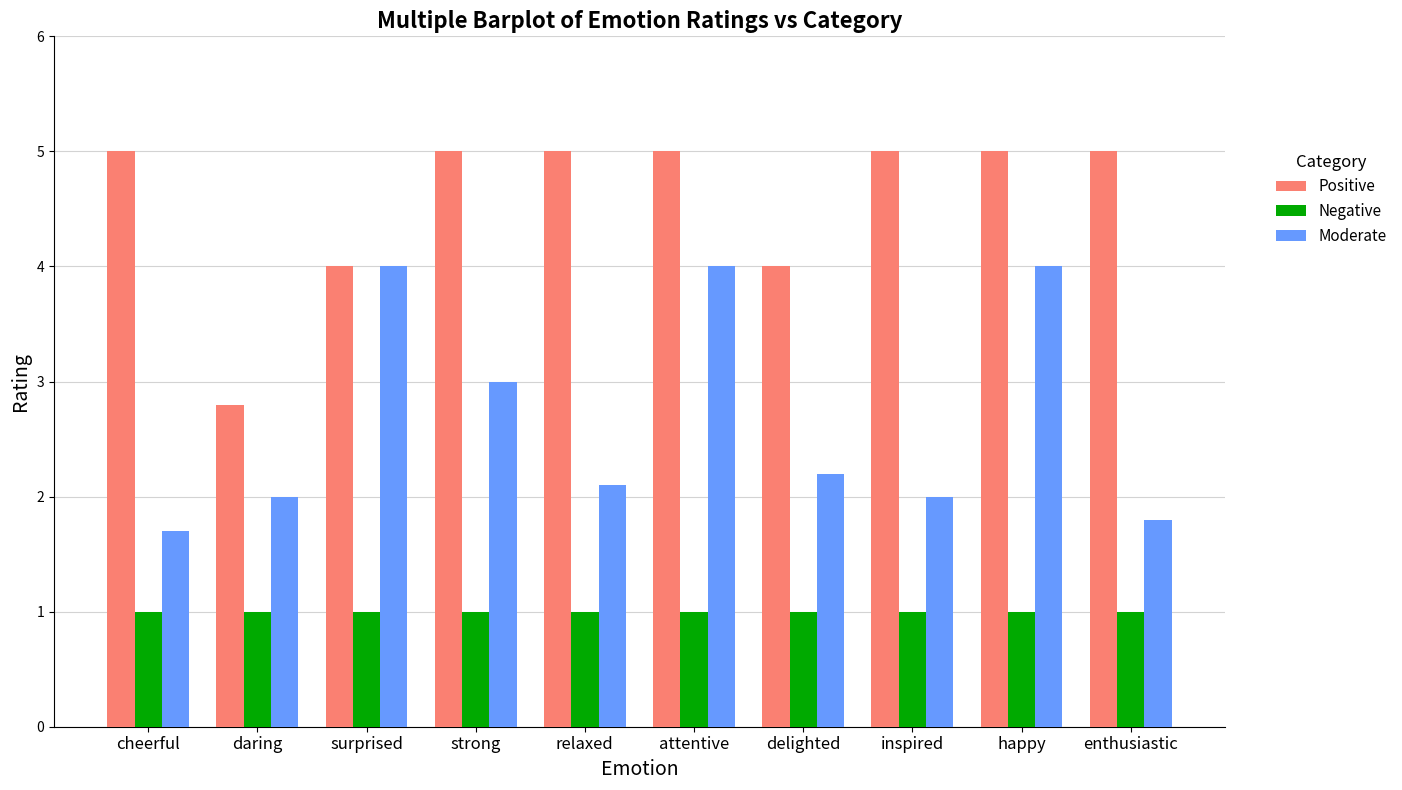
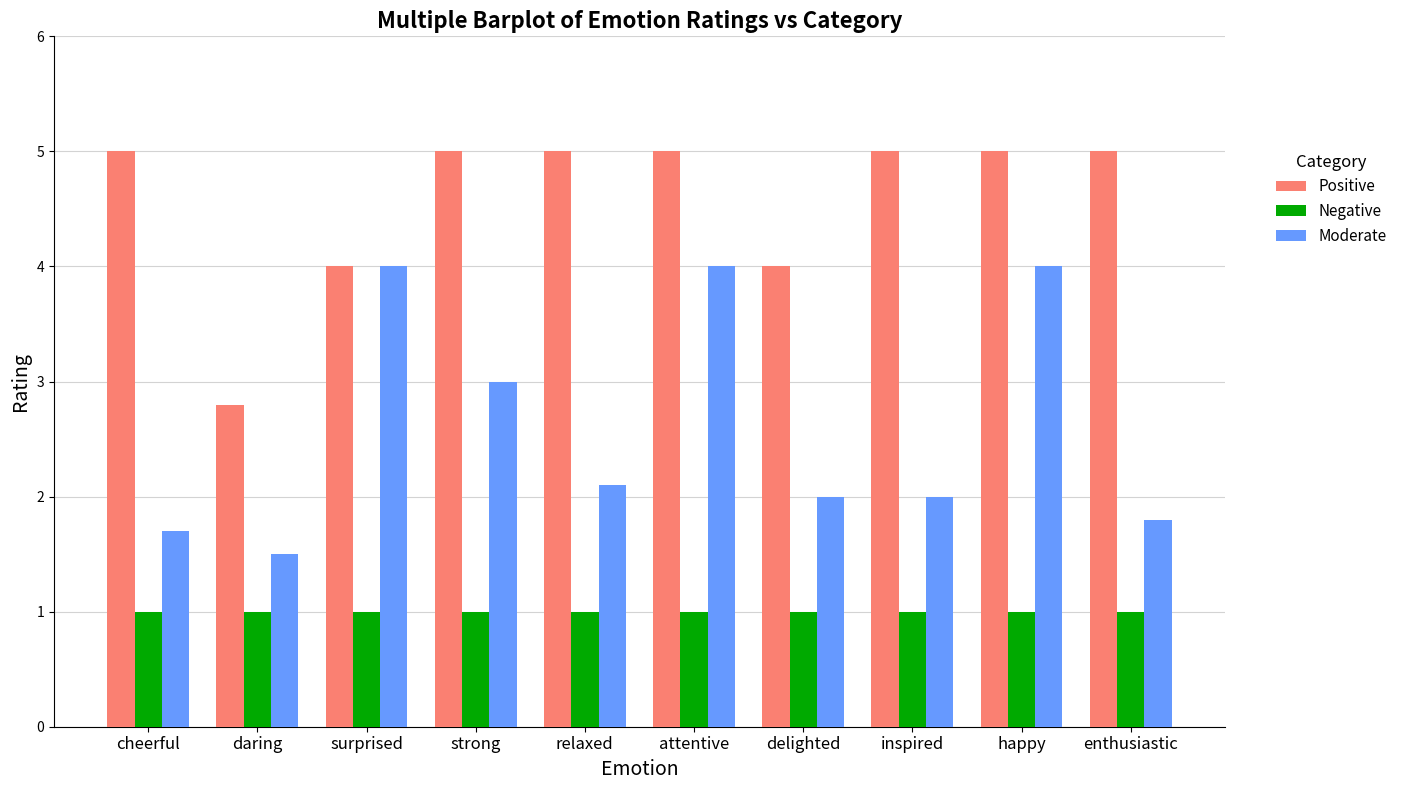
  {
    "Positive": {
      "cheerful": 5.0,
      "daring": 2.8,
      "surprised": 4.0,
      "strong": 5.0,
      "relaxed": 5.0,
      "attentive": 5.0,
      "delighted": 4.0,
      "inspired": 5.0,
      "happy": 5.0,
      "enthusiastic": 5.0
    },
    "Negative": {
      "cheerful": 1.0,
      "daring": 1.0,
      "surprised": 1.0,
      "strong": 1.0,
      "relaxed": 1.0,
      "attentive": 1.0,
      "delighted": 1.0,
      "inspired": 1.0,
      "happy": 1.0,
      "enthusiastic": 1.0
    },
    "Moderate": {
      "cheerful": 1.7,
-     "daring": 2.0,
+     "daring": 1.5,
      "surprised": 4.0,
      "strong": 3.0,
      "relaxed": 2.1,
      "attentive": 4.0,
-     "delighted": 2.2,
+     "delighted": 2.0,
      "inspired": 2.0,
      "happy": 4.0,
      "enthusiastic": 1.8
    }
  }
